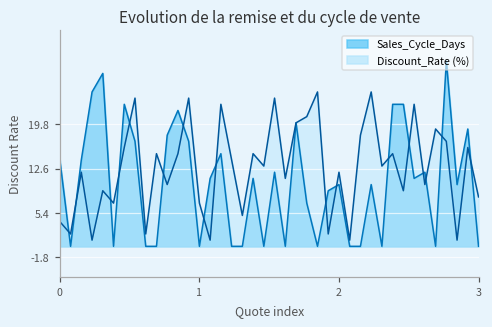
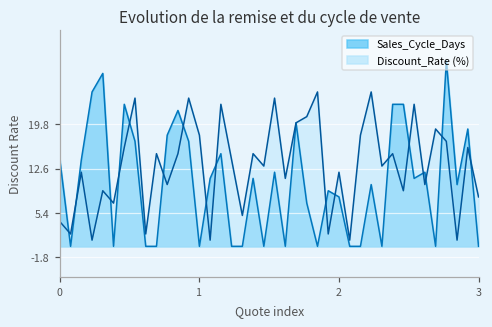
  {
    "Sales_Cycle_Days": {
      "0": 14,
      "1": 0,
-     "2": 10,
+     "2": 8,
      "3": 0
    },
    "Discount_Rate (%)": {
      "0": 4,
-     "1": 7,
+     "1": 18,
      "2": 12,
      "3": 8
    }
  }
